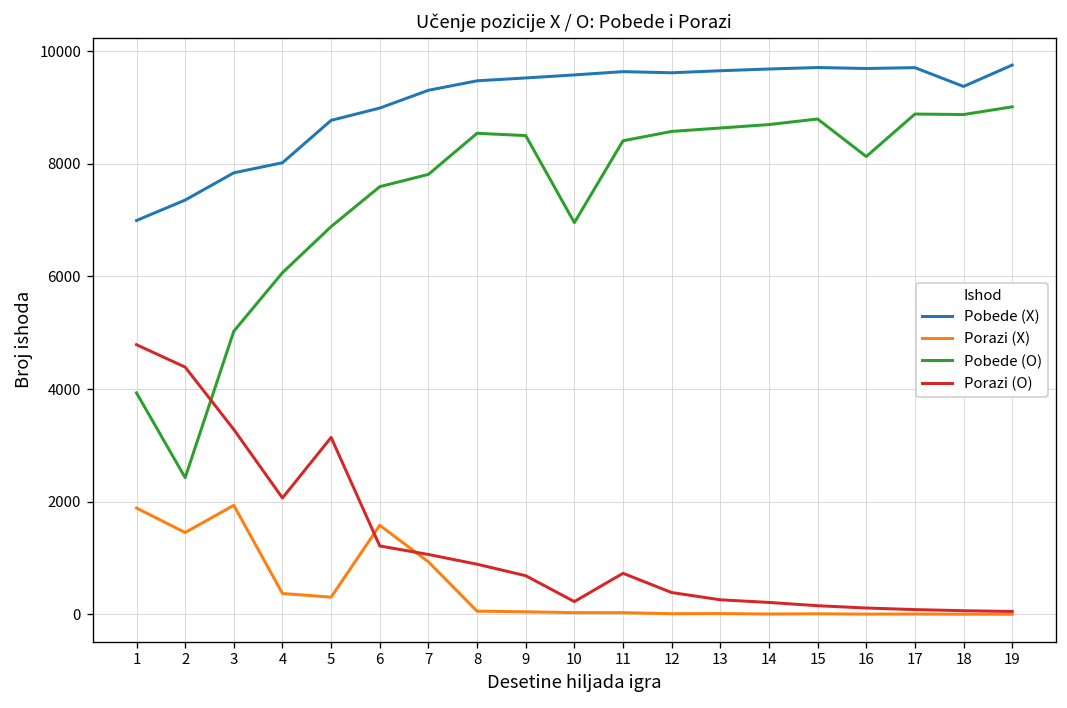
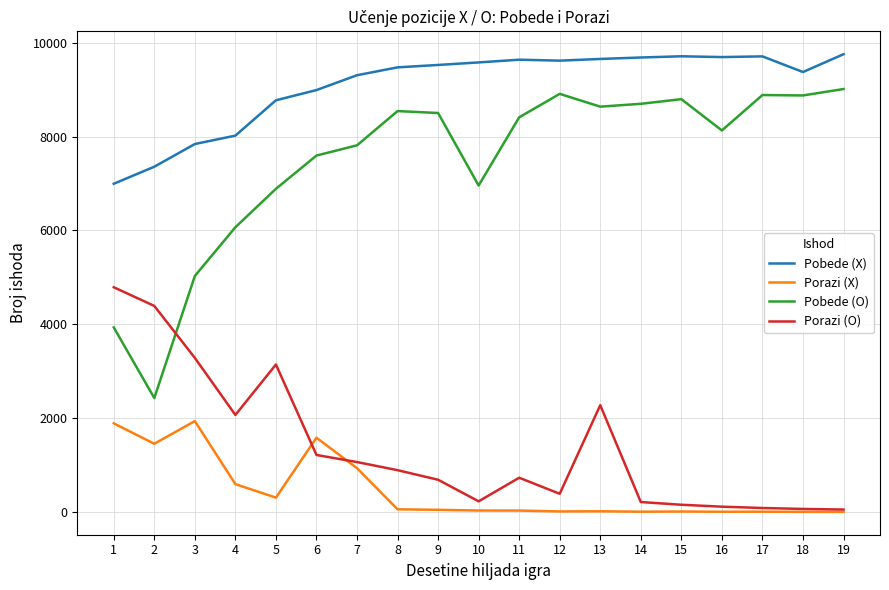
  {
    "Pobede (X)": {
      "1": 7000,
      "2": 7400,
      "3": 7800,
      "4": 8000,
      "5": 8800,
      "6": 9000,
      "7": 9300,
      "8": 9500,
      "9": 9500,
      "10": 9600,
      "11": 9600,
      "12": 9600,
      "13": 9700,
      "14": 9700,
      "15": 9700,
      "16": 9700,
      "17": 9700,
      "18": 9400,
      "19": 9800
    },
    "Porazi (X)": {
      "1": 1900,
      "2": 1500,
      "3": 1900,
-     "4": 400,
+     "4": 600,
      "5": 300,
      "6": 1600,
      "7": 900,
      "8": 100,
      "9": 0,
      "10": 0,
      "11": 0,
      "12": 0,
      "13": 0,
      "14": 0,
      "15": 0,
      "16": 0,
      "17": 0,
      "18": 0
    },
    "Pobede (O)": {
      "1": 3900,
      "2": 2400,
      "3": 5000,
      "4": 6100,
      "5": 6900,
      "6": 7600,
      "7": 7800,
      "8": 8500,
      "9": 8500,
      "10": 7000,
      "11": 8400,
-     "12": 8600,
+     "12": 8900,
      "13": 8600,
      "14": 8700,
      "15": 8800,
      "16": 8100,
      "17": 8900,
      "18": 8900,
      "19": 9000
    },
    "Porazi (O)": {
      "1": 4800,
      "2": 4400,
      "3": 3300,
      "4": 2100,
      "5": 3100,
      "6": 1200,
      "7": 1100,
      "8": 900,
      "9": 700,
      "10": 200,
      "11": 700,
      "12": 400,
-     "13": 300,
+     "13": 2300,
      "14": 200,
      "15": 200,
      "16": 100,
      "17": 100,
      "18": 100
    }
  }
